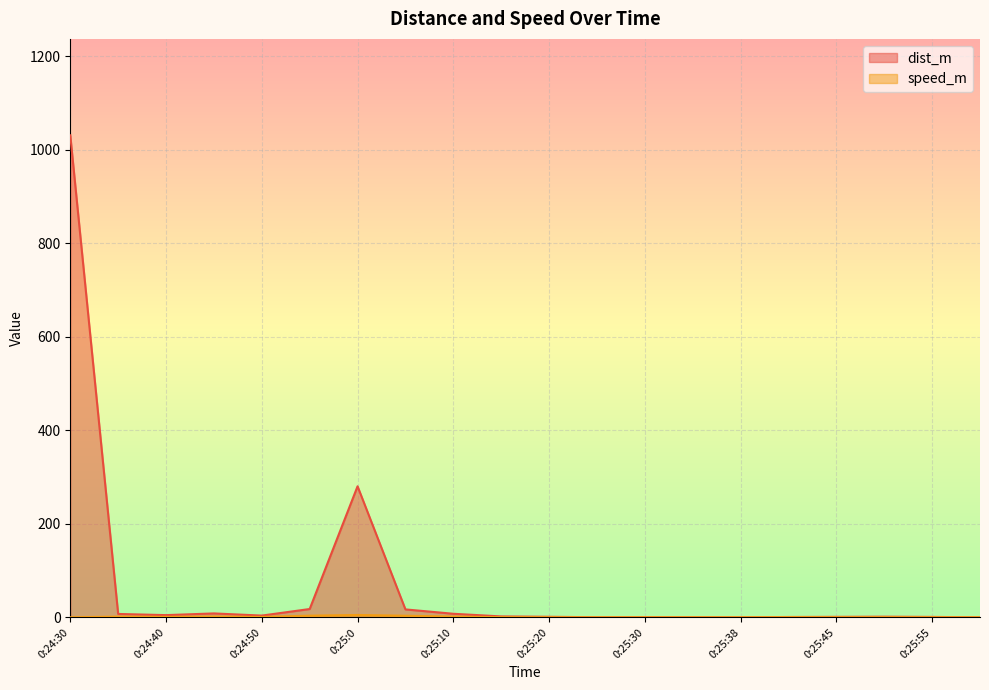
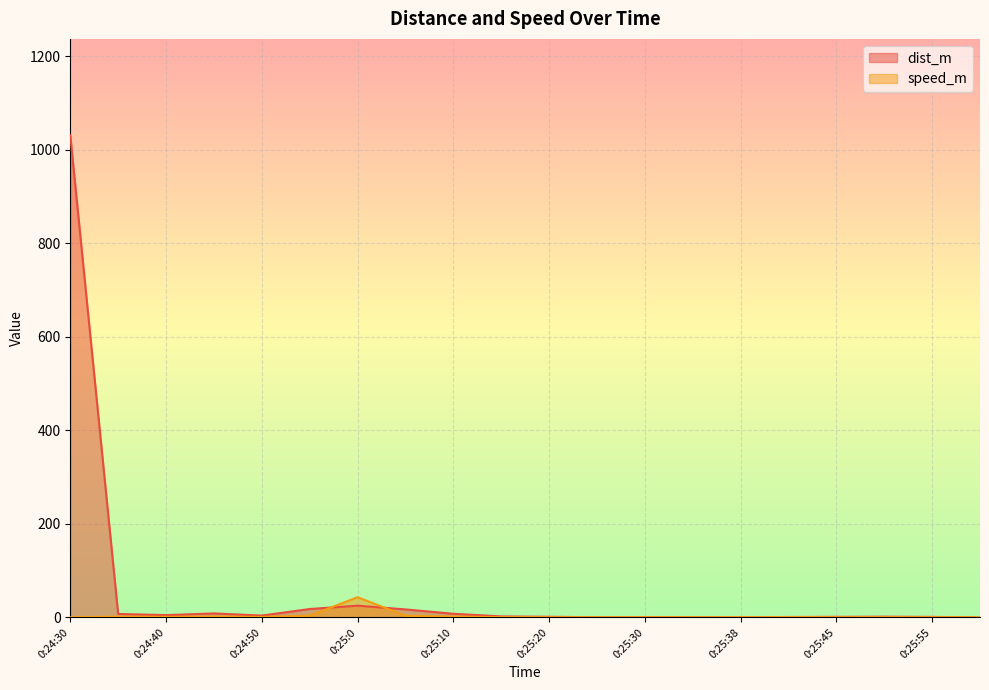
  {
    "dist_m": {
      "0:24:30": 1030,
-     "0:25:0": 280,
+     "0:25:0": 20,
      "0:25:10": 10
    },
    "speed_m": {
      "0:24:30": 0,
-     "0:25:0": 0,
+     "0:25:0": 40,
      "0:25:10": 0
    }
  }
